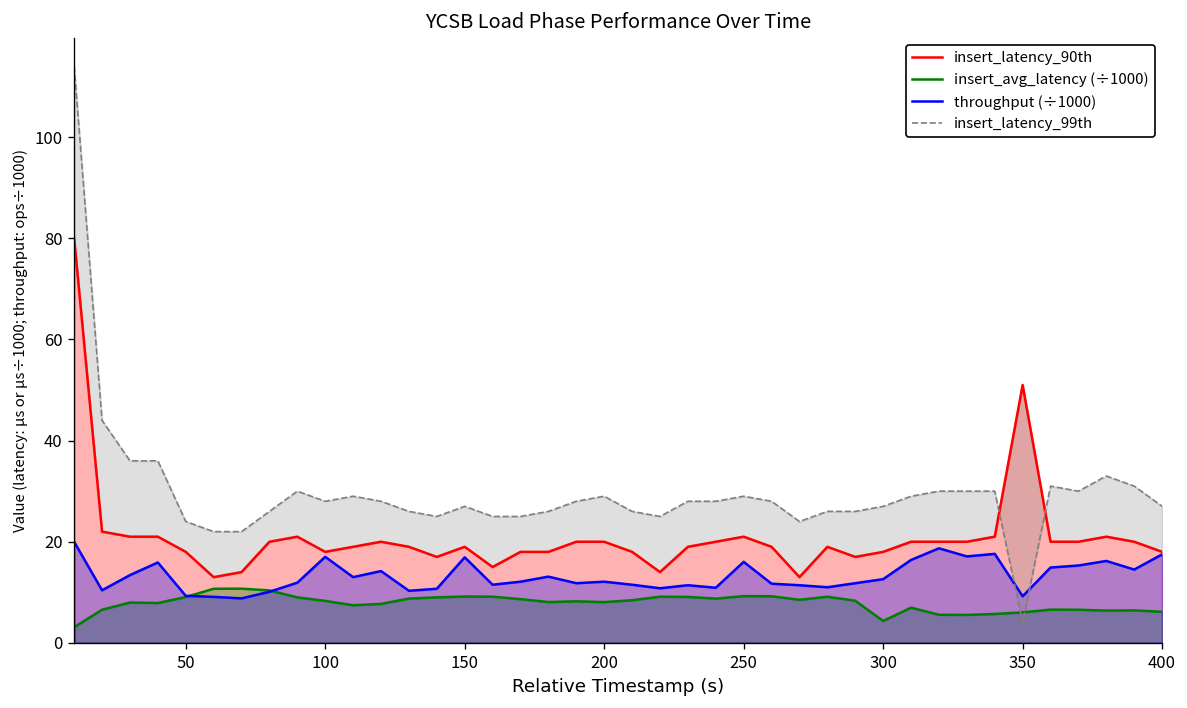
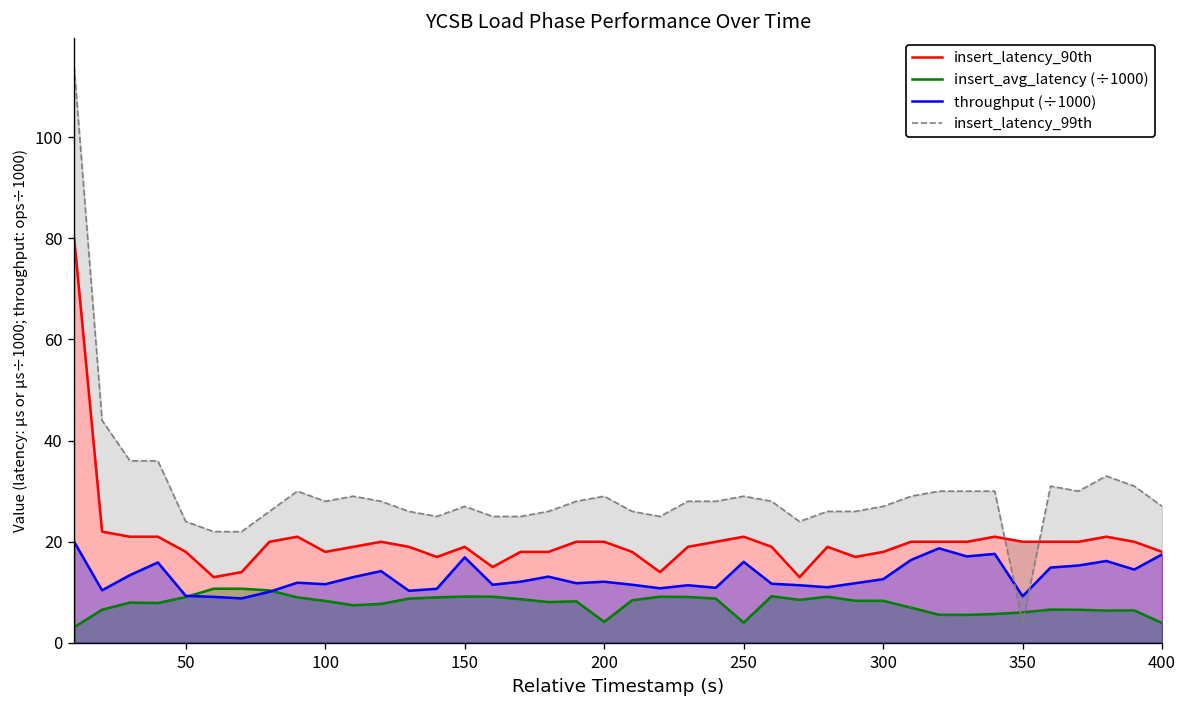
  {
    "insert_latency_90th": {
      "50": 18,
      "100": 18,
      "150": 19,
      "200": 20,
      "250": 21,
      "300": 18,
-     "350": 51
+     "350": 20
    },
    "insert_avg_latency (÷1000)": {
      "100": 8,
      "150": 9,
-     "200": 8,
-     "250": 9,
-     "300": 4,
+     "200": 4,
+     "250": 4,
+     "300": 8,
      "350": 6,
-     "400": 6
+     "400": 4
    },
    "throughput (÷1000)": {
-     "100": 17,
+     "100": 12,
      "150": 17,
      "200": 12,
      "250": 16,
      "300": 13,
      "350": 9
    }
  }
